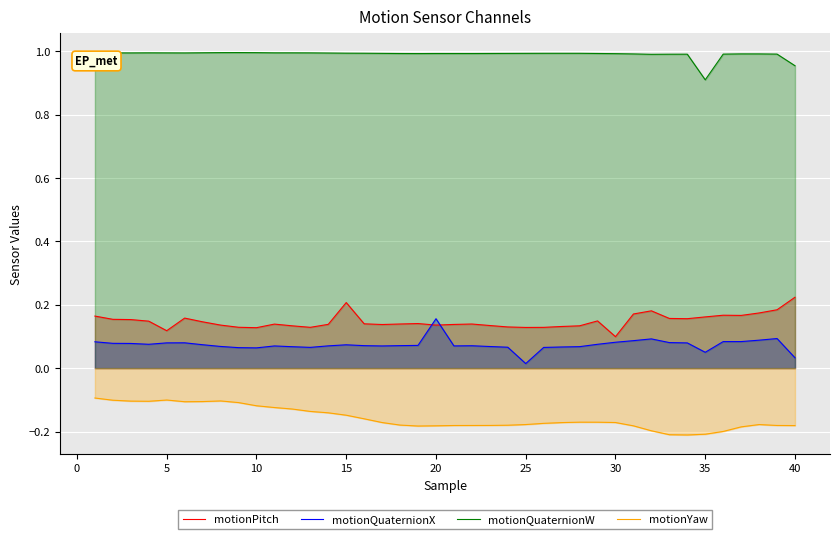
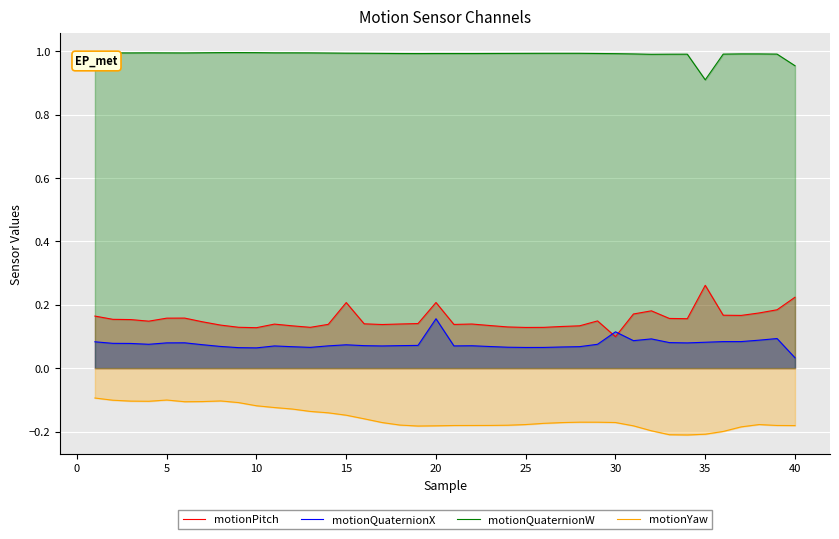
  {
    "motionPitch": {
-     "5": 0.12,
+     "5": 0.16,
      "10": 0.13,
      "15": 0.21,
-     "20": 0.14,
+     "20": 0.21,
      "25": 0.13,
      "30": 0.10,
-     "35": 0.16,
+     "35": 0.26,
      "40": 0.22
    },
    "motionQuaternionX": {
      "5": 0.08,
      "10": 0.06,
      "15": 0.07,
      "20": 0.16,
-     "25": 0.01,
-     "30": 0.08,
-     "35": 0.05,
+     "25": 0.07,
+     "30": 0.11,
+     "35": 0.08,
      "40": 0.03
    },
    "motionQuaternionW": {
      "5": 1.00,
      "10": 1.00,
      "15": 0.99,
      "20": 0.99,
      "25": 0.99,
      "30": 0.99,
      "35": 0.91,
      "40": 0.95
    }
  }
